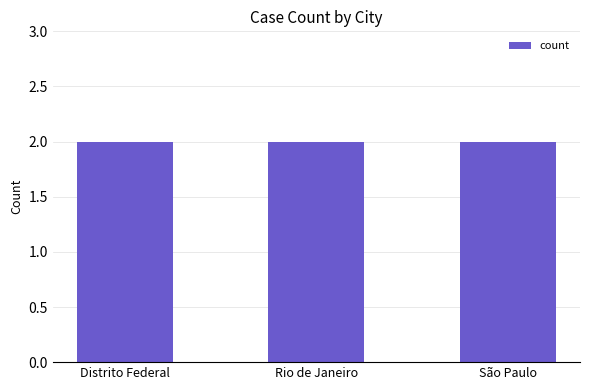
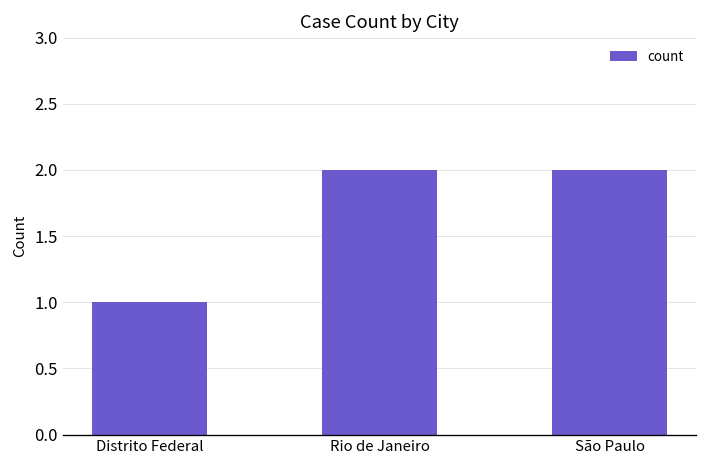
  {
-   "Distrito Federal": 2,
+   "Distrito Federal": 1,
    "Rio de Janeiro": 2,
    "São Paulo": 2
  }
